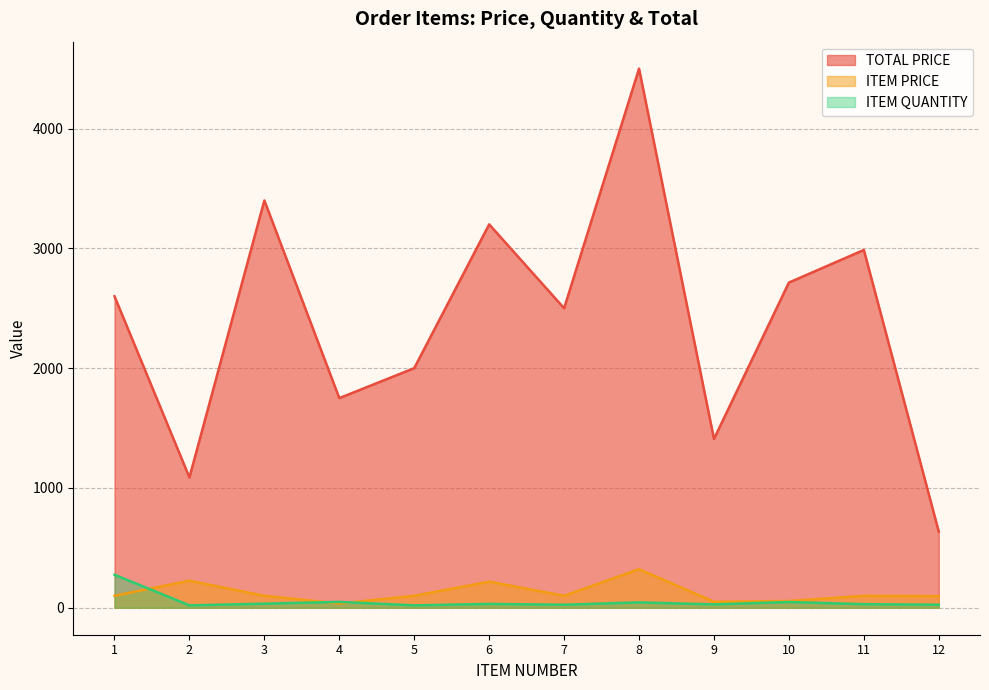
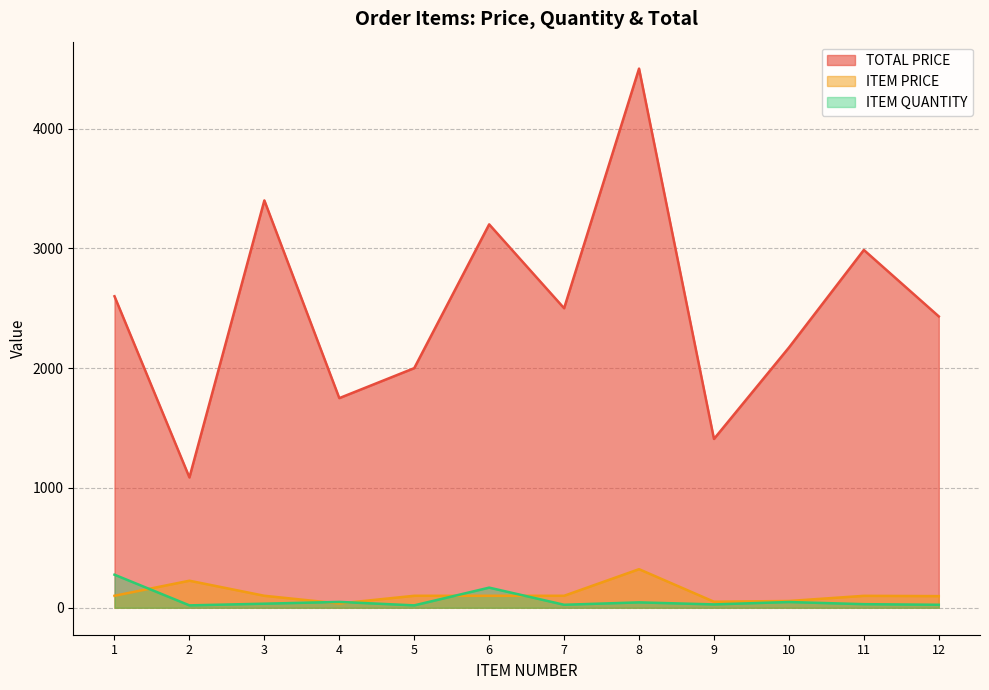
  {
    "TOTAL PRICE": {
      "1": 2600,
      "2": 1090,
      "3": 3400,
      "4": 1750,
      "5": 2000,
      "6": 3200,
      "7": 2500,
      "8": 4500,
      "9": 1410,
-     "10": 2710,
+     "10": 2170,
      "11": 2990,
-     "12": 630
+     "12": 2430
    },
    "ITEM PRICE": {
      "1": 100,
      "2": 230,
      "3": 100,
      "5": 100,
-     "6": 220,
+     "6": 100,
      "7": 100,
      "8": 320,
      "9": 50,
      "11": 100,
      "12": 100
    },
    "ITEM QUANTITY": {
      "1": 280,
      "2": 20,
      "3": 30,
      "5": 20,
-     "6": 30,
+     "6": 170,
      "7": 30,
      "8": 50,
      "9": 30,
      "11": 30,
      "12": 30
    }
  }
